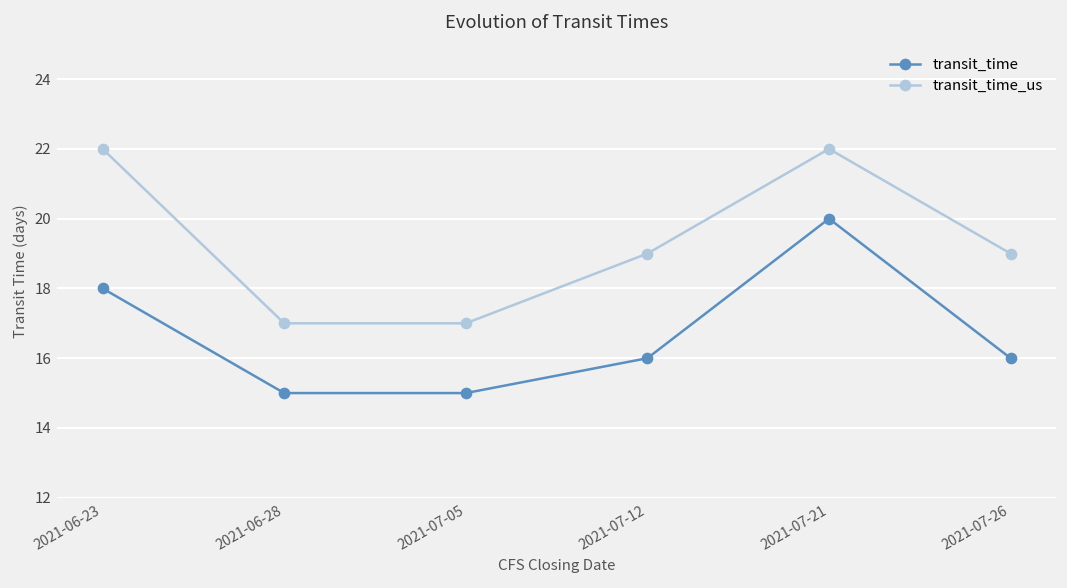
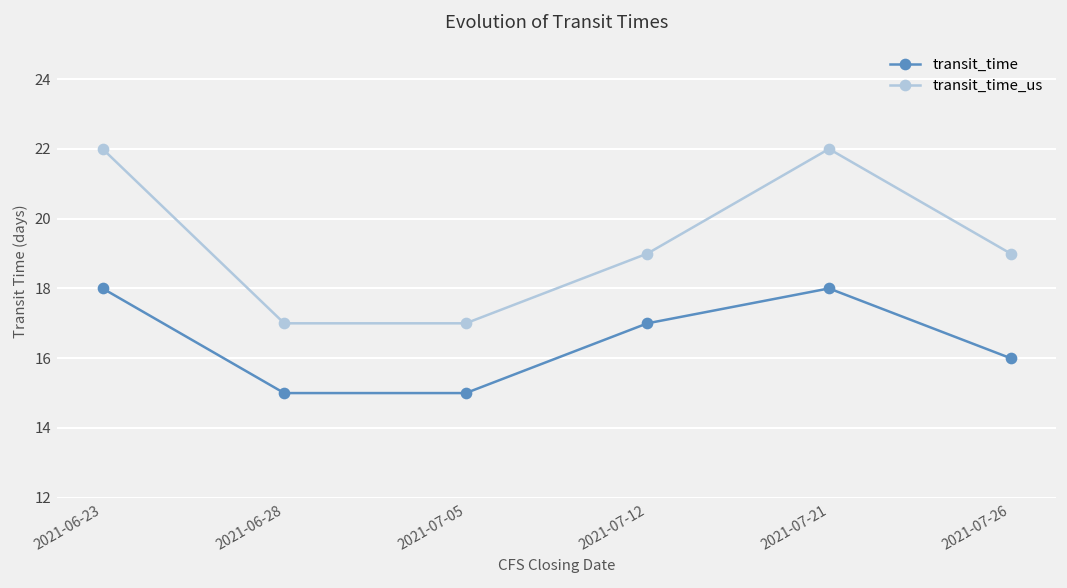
  {
    "transit_time": {
      "2021-06-23": 18,
      "2021-06-28": 15,
      "2021-07-05": 15,
-     "2021-07-12": 16,
-     "2021-07-21": 20,
+     "2021-07-12": 17,
+     "2021-07-21": 18,
      "2021-07-26": 16
    },
    "transit_time_us": {
      "2021-06-23": 22,
      "2021-06-28": 17,
      "2021-07-05": 17,
      "2021-07-12": 19,
      "2021-07-21": 22,
      "2021-07-26": 19
    }
  }
